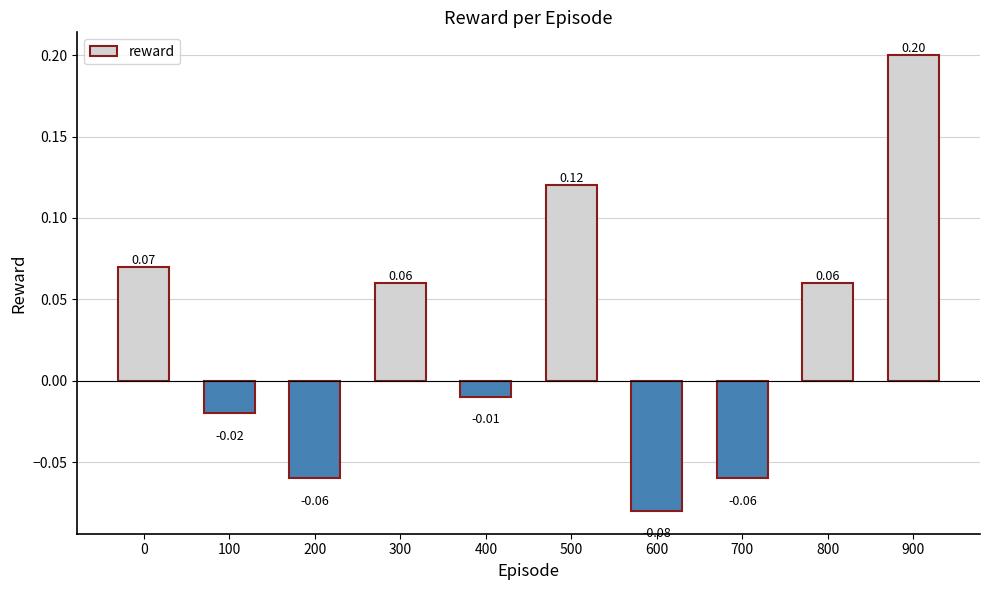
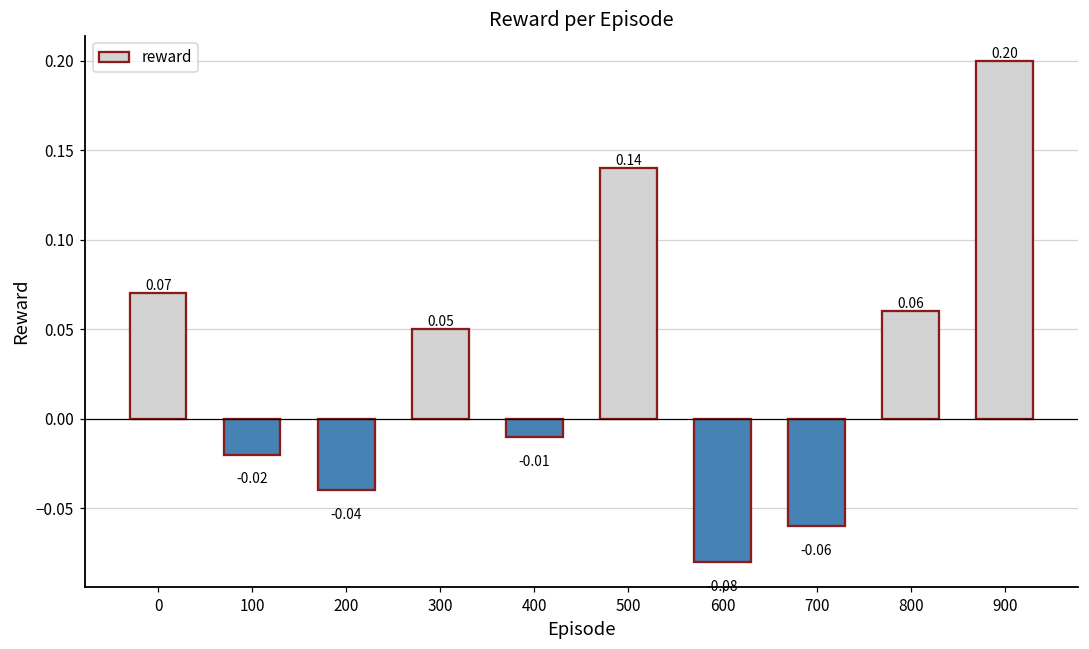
  {
    "0": 0.07,
    "100": -0.02,
-   "200": -0.06,
-   "300": 0.06,
+   "200": -0.04,
+   "300": 0.05,
    "400": -0.01,
-   "500": 0.12,
+   "500": 0.14,
    "600": -0.08,
    "700": -0.06,
    "800": 0.06,
    "900": 0.20
  }
